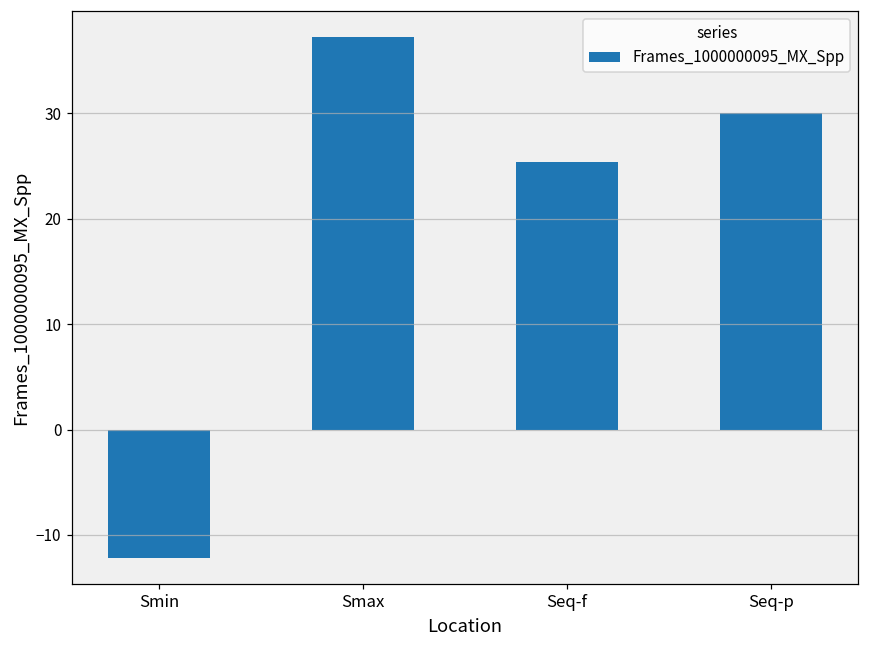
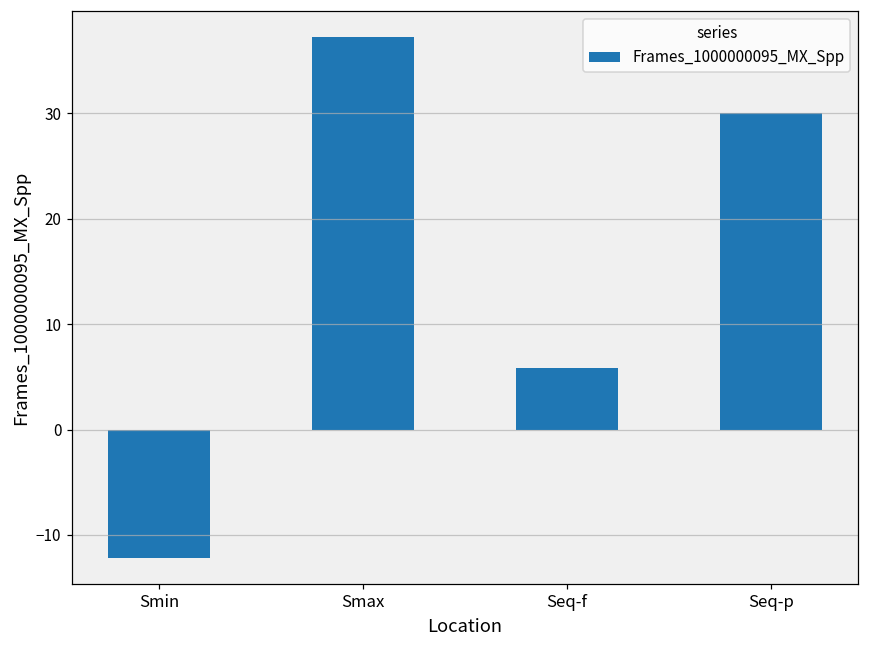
  {
    "Smin": -12,
    "Smax": 37,
-   "Seq-f": 25,
+   "Seq-f": 6,
    "Seq-p": 30
  }
